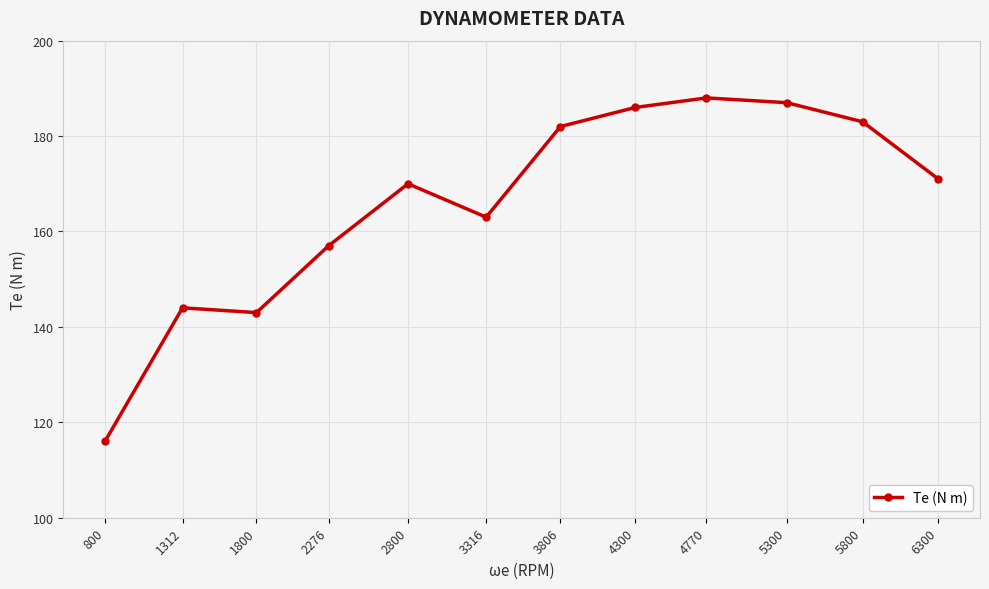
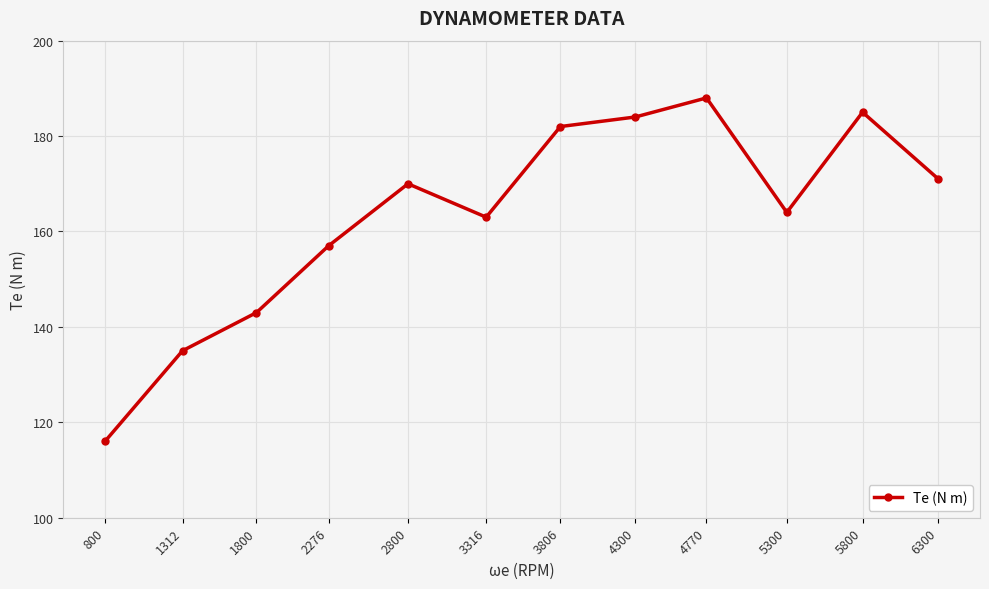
  {
    "800": 116,
-   "1312": 144,
+   "1312": 135,
    "1800": 143,
    "2276": 157,
    "2800": 170,
    "3316": 163,
    "3806": 182,
-   "4300": 186,
+   "4300": 184,
    "4770": 188,
-   "5300": 187,
-   "5800": 183,
+   "5300": 164,
+   "5800": 185,
    "6300": 171
  }
